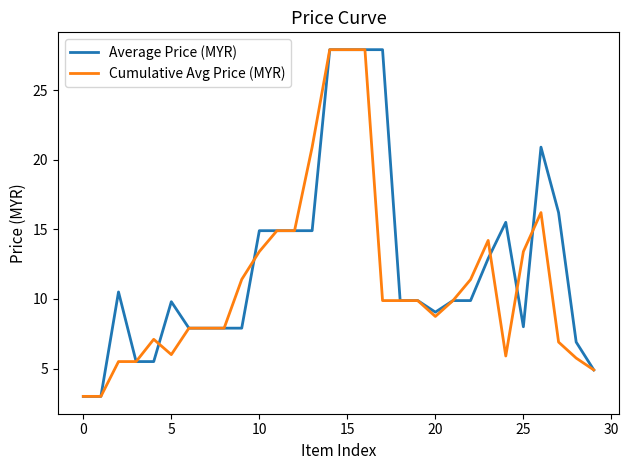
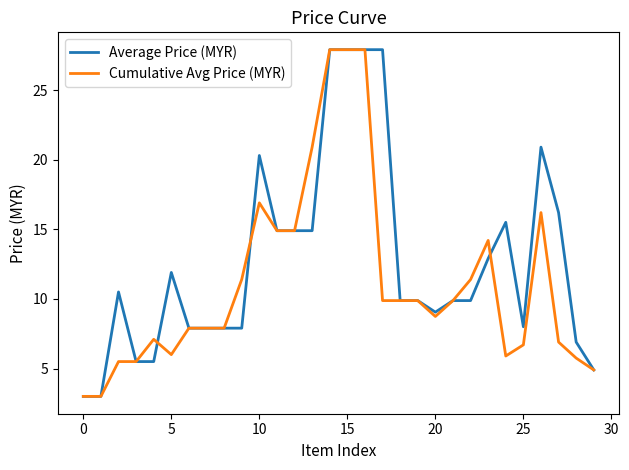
  {
    "Average Price (MYR)": {
-     "5": 9.8,
-     "10": 14.9,
+     "5": 11.9,
+     "10": 20.3,
      "20": 9.1,
      "25": 8.0
    },
    "Cumulative Avg Price (MYR)": {
      "5": 6.0,
-     "10": 13.4,
+     "10": 16.9,
      "20": 8.7,
-     "25": 13.4
+     "25": 6.7
    }
  }
